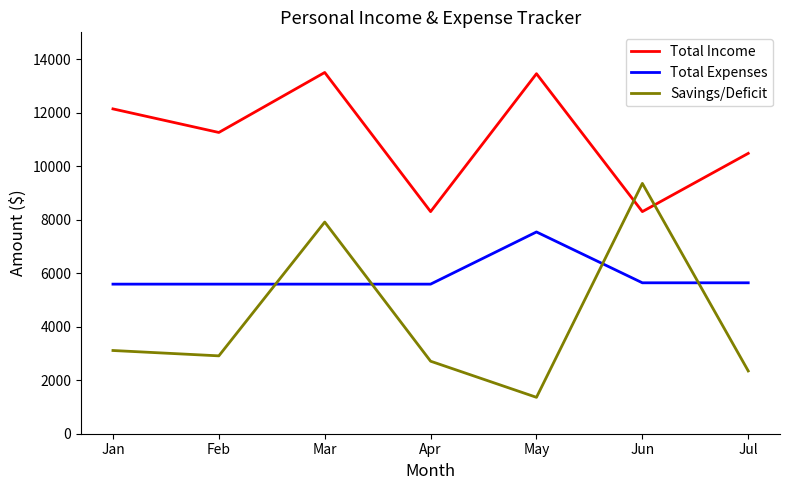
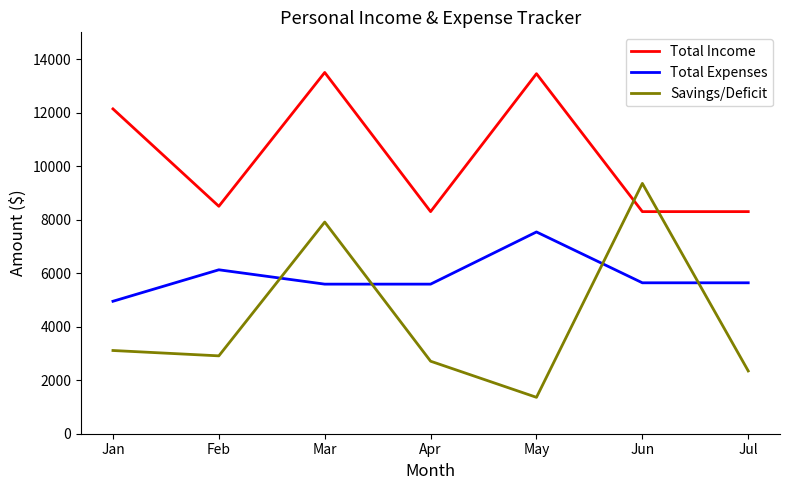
  {
    "Total Income": {
      "Jan": 12100,
-     "Feb": 11300,
+     "Feb": 8500,
      "Mar": 13500,
      "Apr": 8300,
      "May": 13500,
      "Jun": 8300,
-     "Jul": 10500
+     "Jul": 8300
    },
    "Total Expenses": {
-     "Jan": 5600,
-     "Feb": 5600,
+     "Jan": 5000,
+     "Feb": 6100,
      "Mar": 5600,
      "Apr": 5600,
      "May": 7500,
      "Jun": 5600,
      "Jul": 5600
    },
    "Savings/Deficit": {
      "Jan": 3100,
      "Feb": 2900,
      "Mar": 7900,
      "Apr": 2700,
      "May": 1400,
      "Jun": 9400,
      "Jul": 2300
    }
  }
